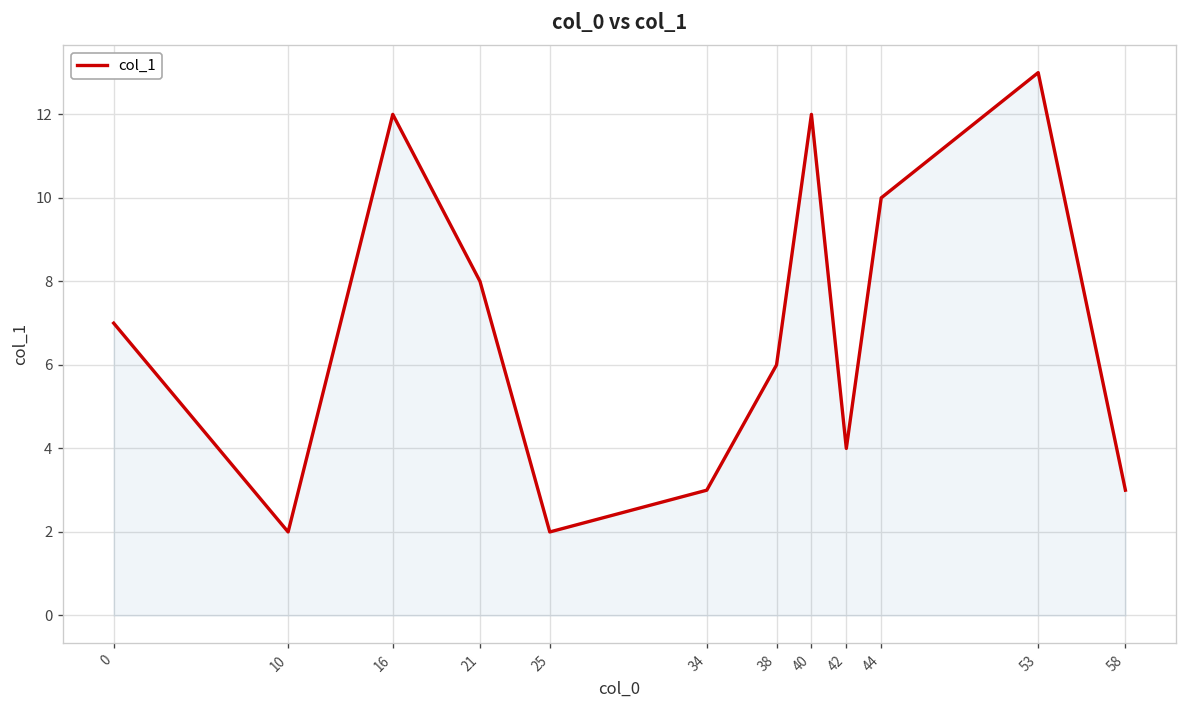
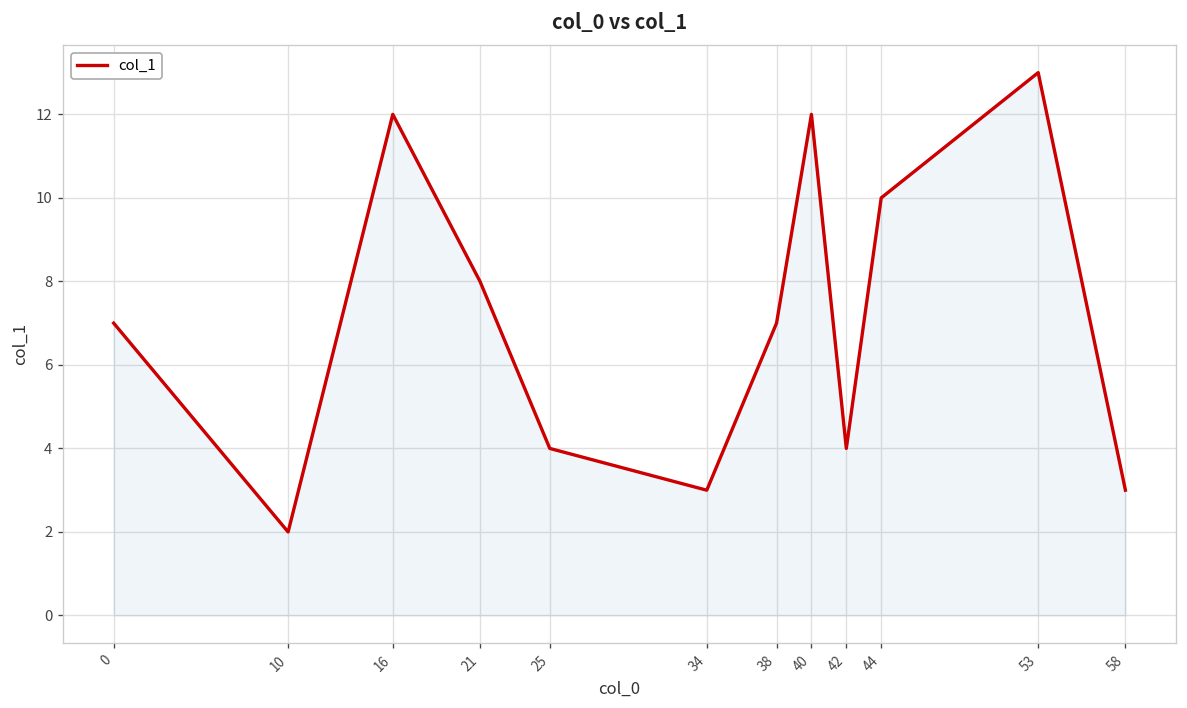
  {
    "0": 7,
    "10": 2,
    "16": 12,
    "21": 8,
-   "25": 2,
+   "25": 4,
    "34": 3,
-   "38": 6,
+   "38": 7,
    "40": 12,
    "42": 4,
    "44": 10,
    "53": 13,
    "58": 3
  }
